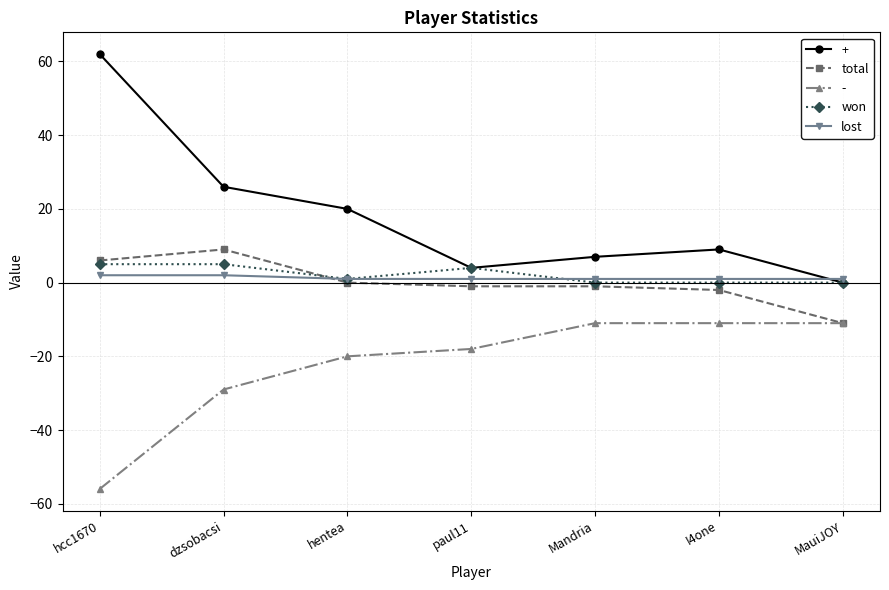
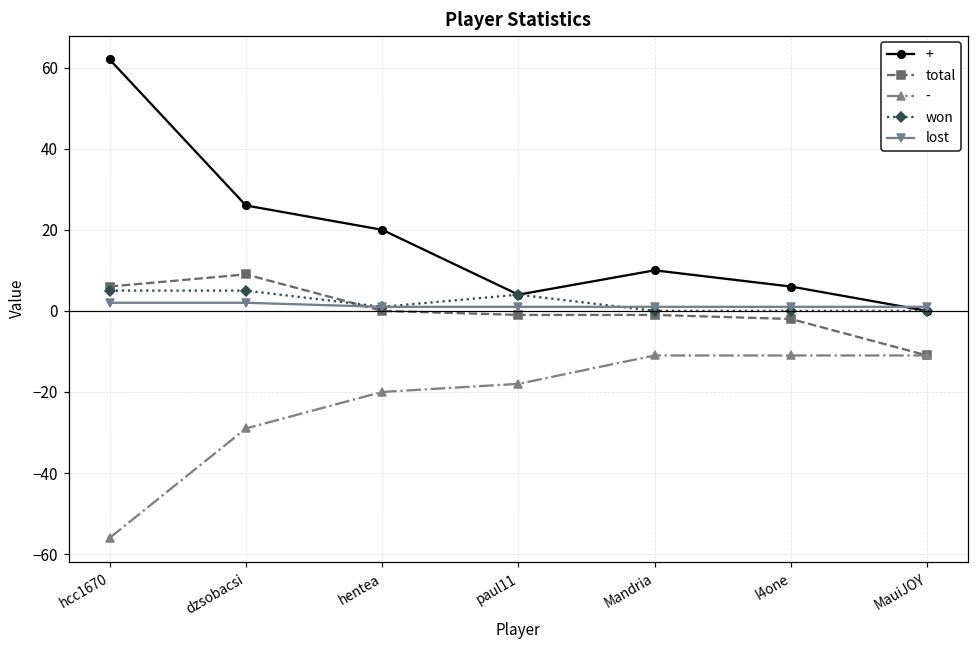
  {
    "+": {
      "hcc1670": 62,
      "dzsobacsi": 26,
      "hentea": 20,
-     "Mandria": 7,
-     "I4one": 9
+     "Mandria": 10,
+     "I4one": 6
    },
    "won": {
      "hcc1670": 5,
      "dzsobacsi": 5,
      "Mandria": 0,
      "I4one": 0
    }
  }
